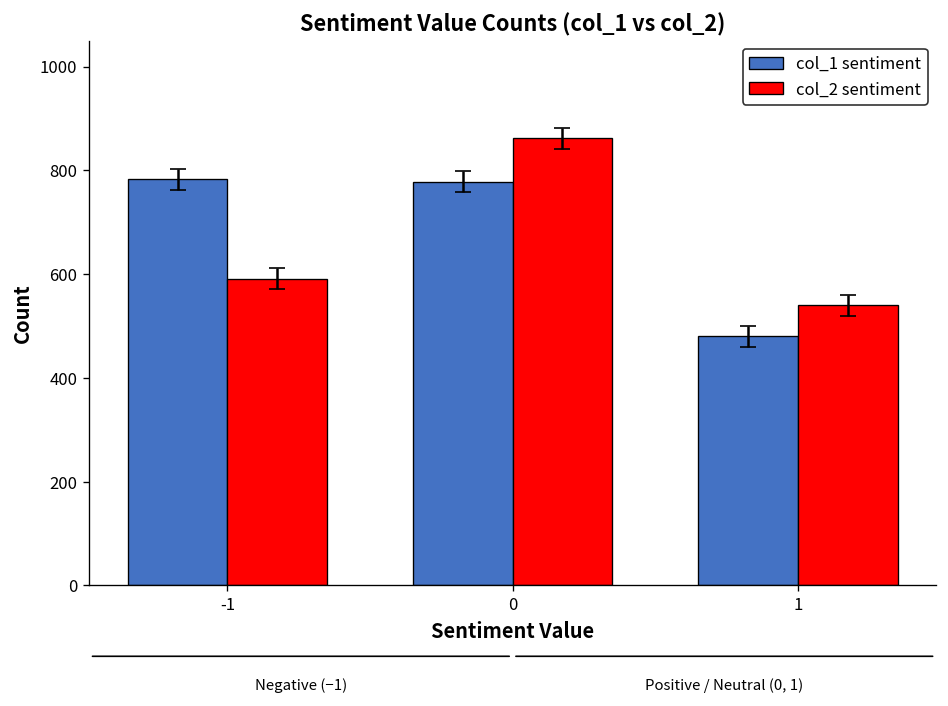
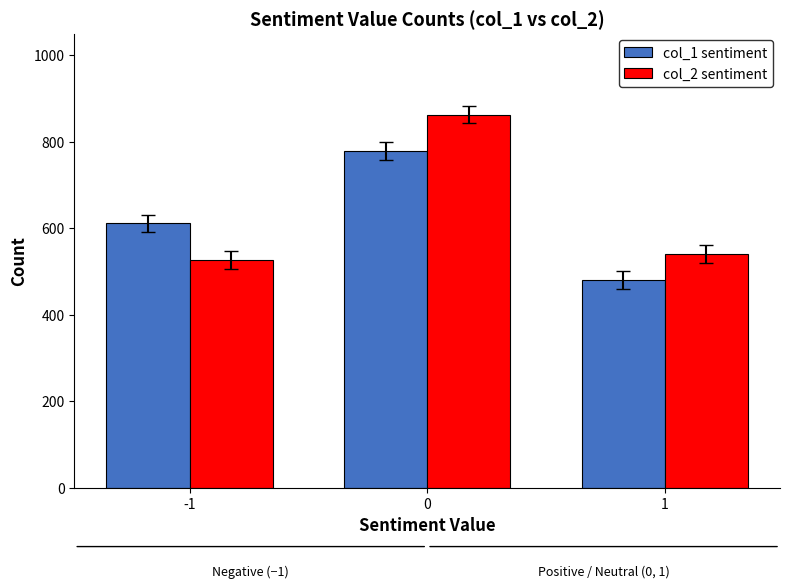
  {
    "col_1 sentiment": {
-     "-1": 780,
+     "-1": 610,
      "0": 780,
      "1": 480
    },
    "col_2 sentiment": {
-     "-1": 590,
+     "-1": 530,
      "0": 860,
      "1": 540
    }
  }
